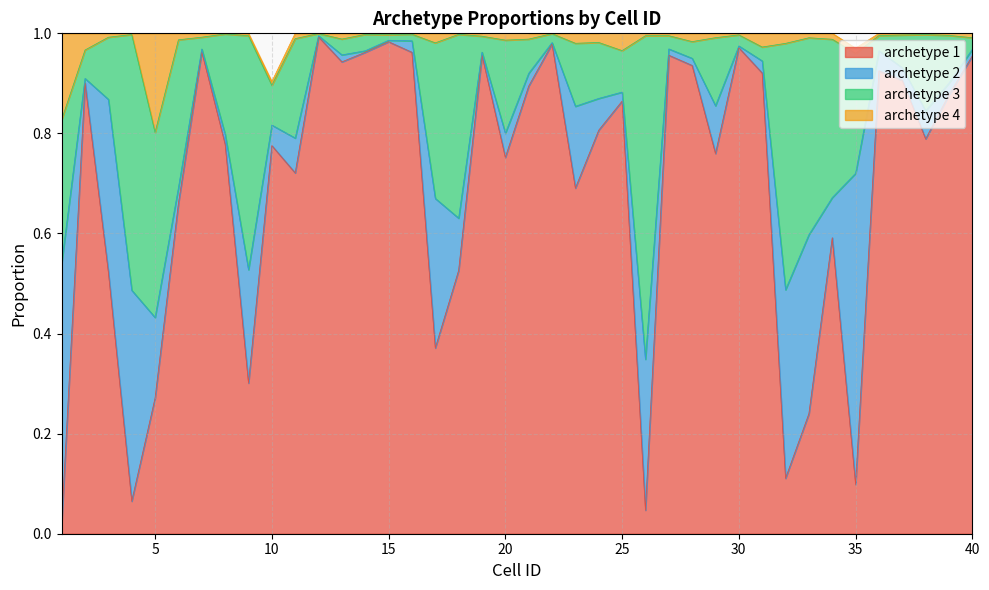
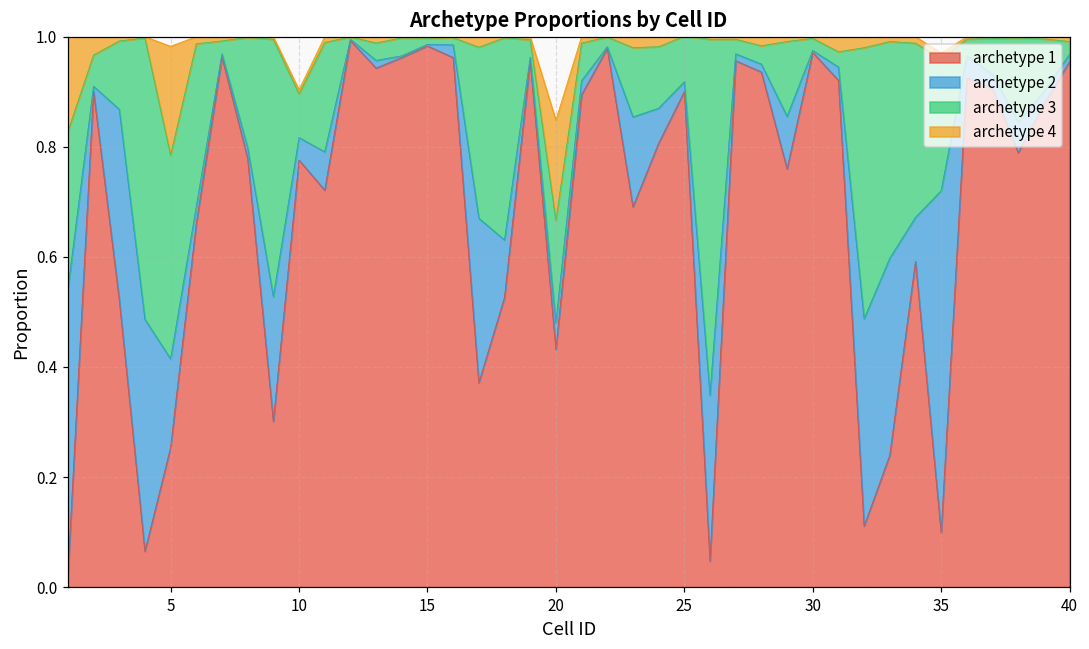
  {
    "archetype 1": {
-     "5": 0.27,
+     "5": 0.25,
      "10": 0.78,
-     "20": 0.75,
-     "25": 0.86,
+     "20": 0.43,
+     "25": 0.90,
      "35": 0.10,
      "40": 0.95
    },
    "archetype 2": {
      "5": 0.16,
      "10": 0.04,
      "20": 0.05,
      "25": 0.02,
      "35": 0.62,
      "40": 0.01
    },
    "archetype 3": {
      "5": 0.37,
      "10": 0.08,
      "20": 0.19,
      "25": 0.08,
      "40": 0.02
    },
    "archetype 4": {
      "5": 0.20,
      "10": 0.01
    }
  }
